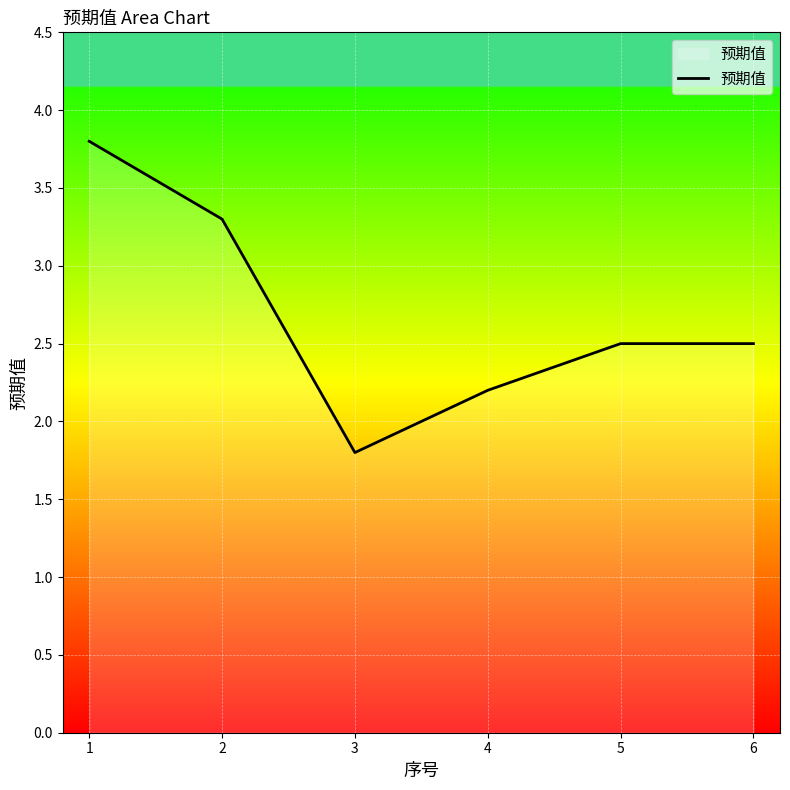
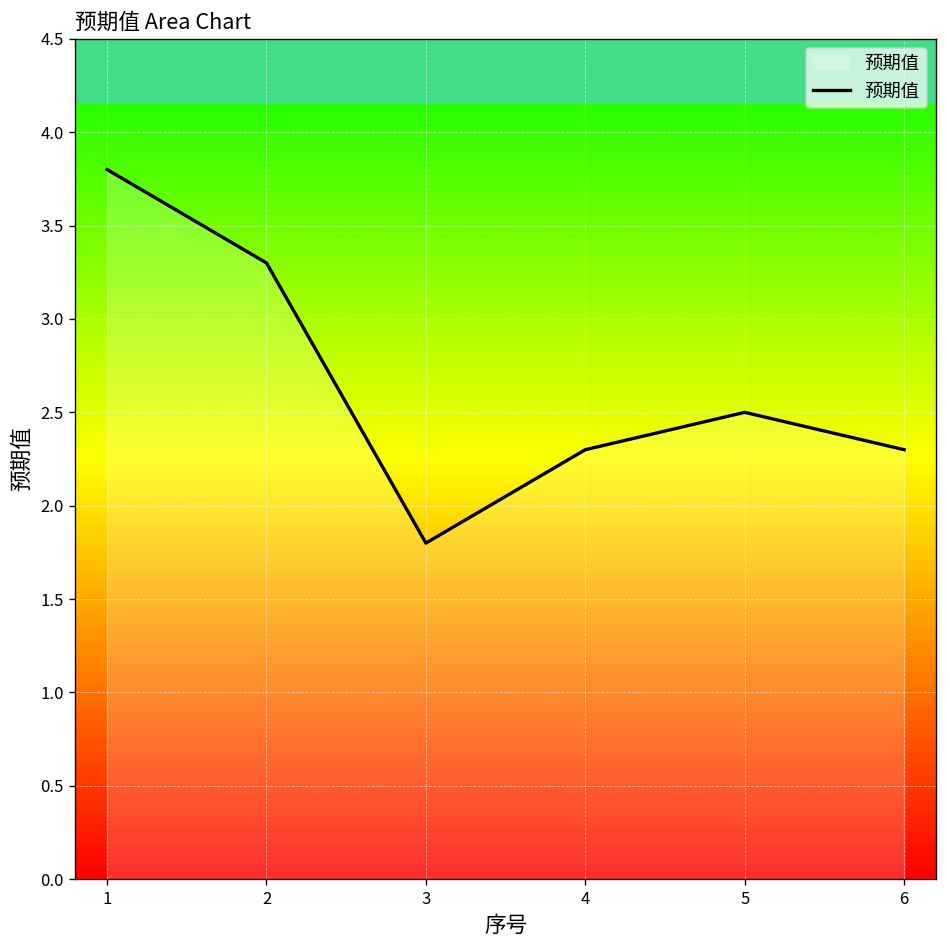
  {
    "1": 3.8,
    "2": 3.3,
    "3": 1.8,
-   "4": 2.2,
+   "4": 2.3,
    "5": 2.5,
-   "6": 2.5
+   "6": 2.3
  }
